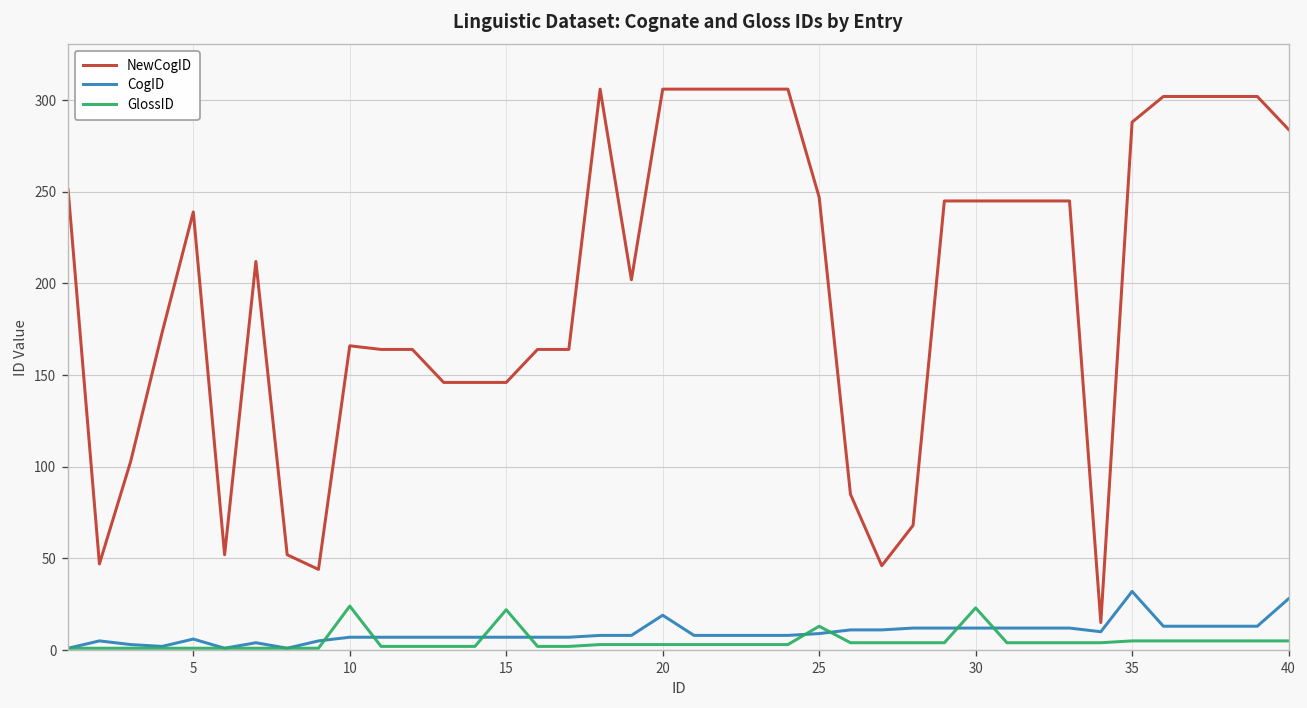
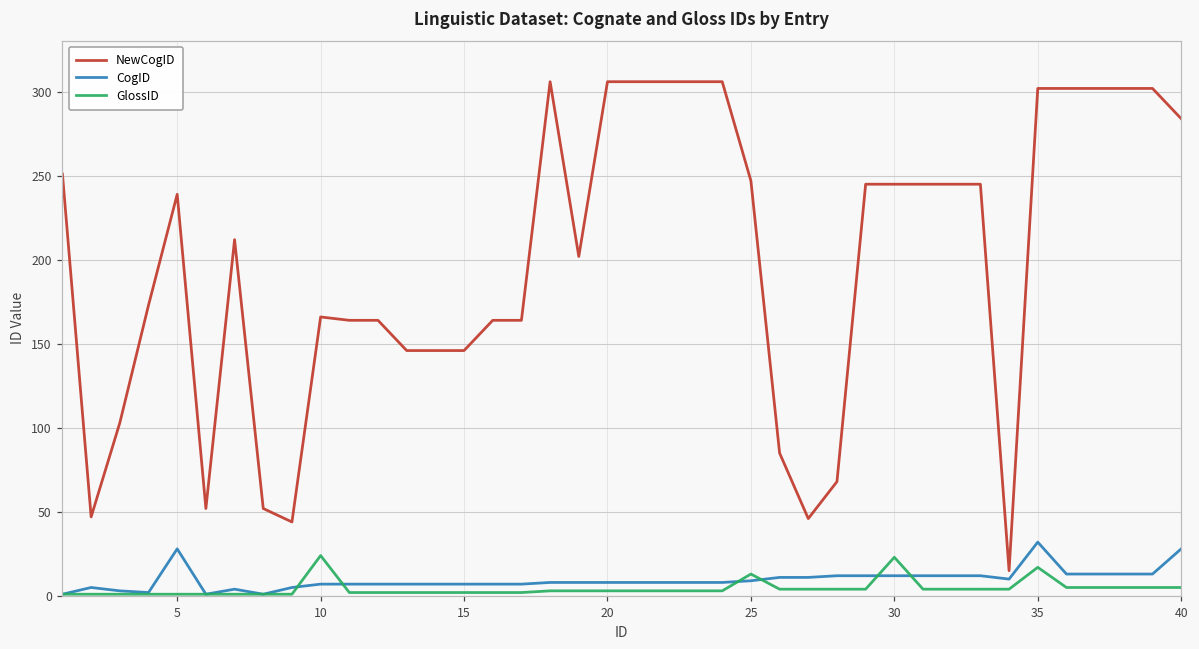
  {
    "NewCogID": {
      "5": 239,
      "10": 166,
      "15": 146,
      "20": 306,
      "25": 247,
      "30": 245,
-     "35": 288,
+     "35": 302,
      "40": 284
    },
    "CogID": {
-     "5": 6,
+     "5": 28,
      "10": 7,
      "15": 7,
-     "20": 19,
+     "20": 8,
      "25": 9,
      "30": 12,
      "35": 32,
      "40": 28
    },
    "GlossID": {
      "5": 1,
      "10": 24,
-     "15": 22,
+     "15": 2,
      "20": 3,
      "25": 13,
      "30": 23,
-     "35": 5,
+     "35": 17,
      "40": 5
    }
  }
